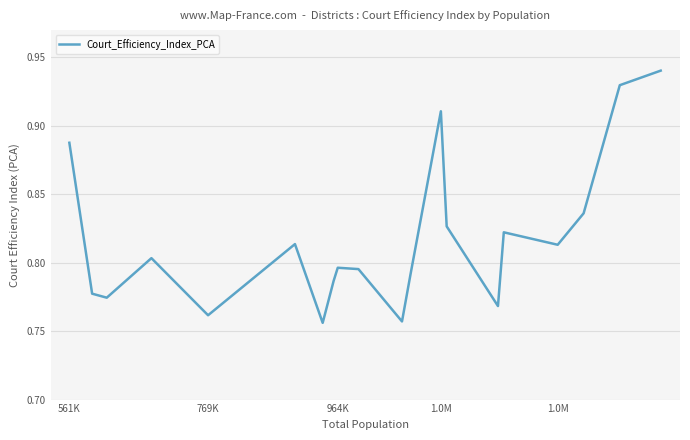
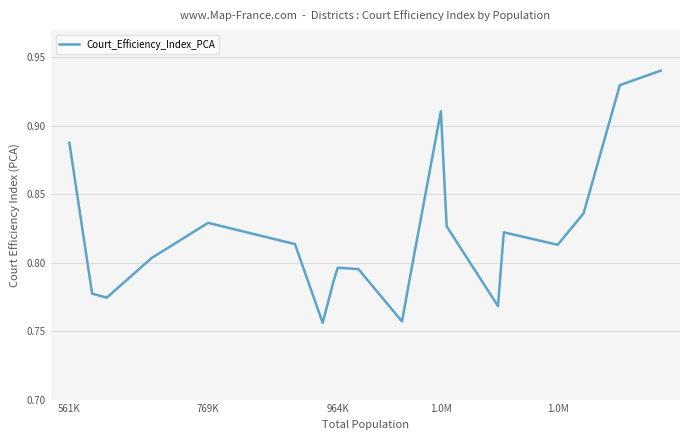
  {
    "561K": 0.888,
-   "769K": 0.762,
+   "769K": 0.829,
    "964K": 0.796
  }
